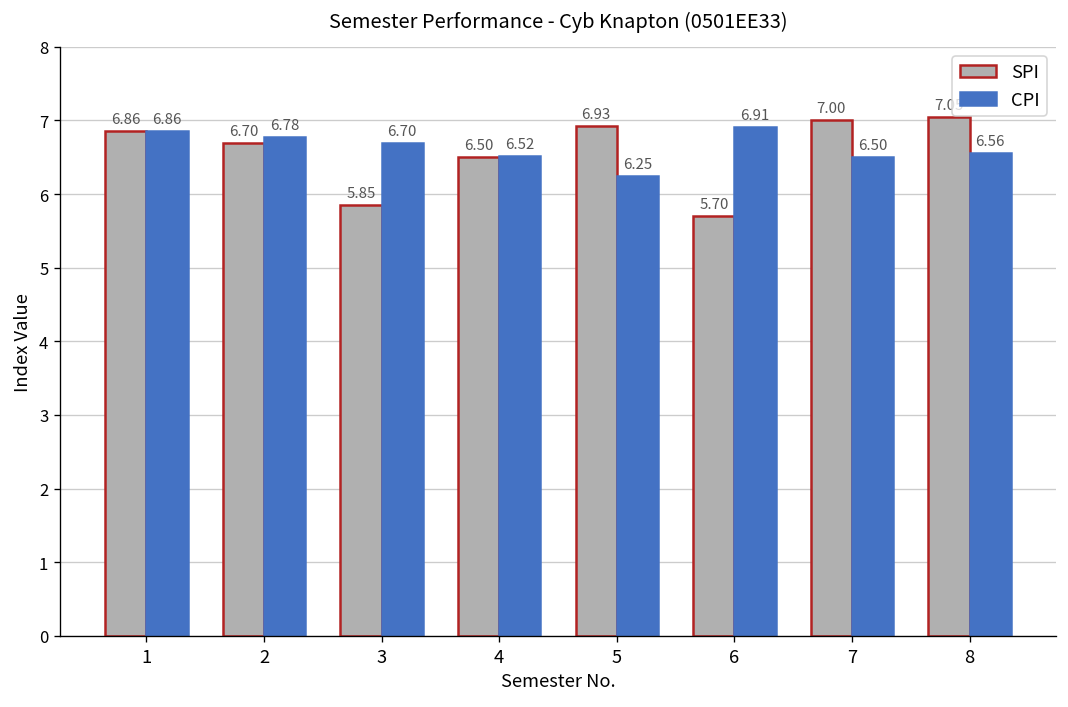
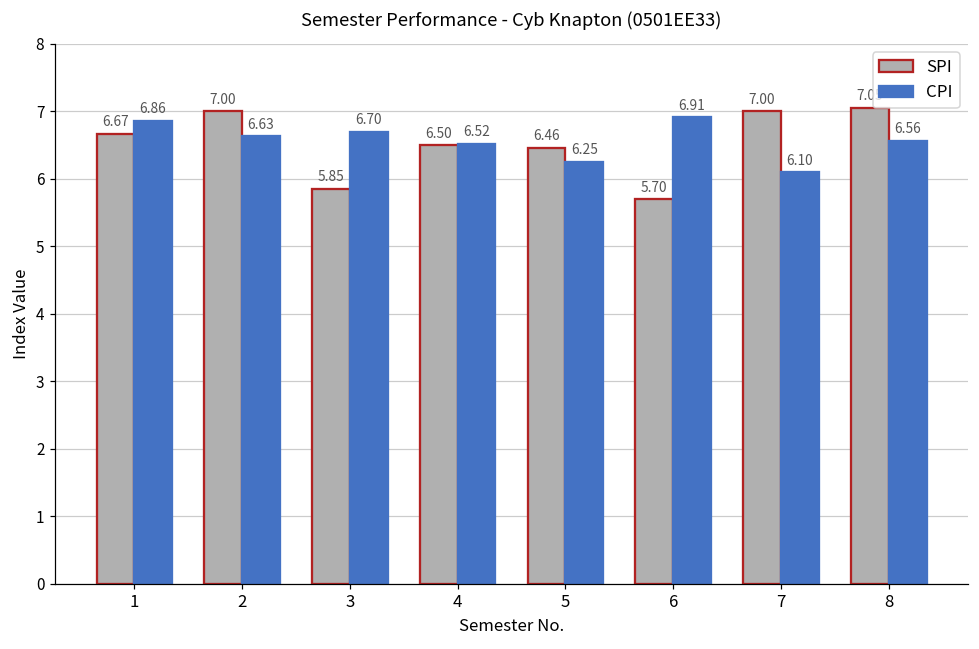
  {
    "SPI": {
-     "1": 6.86,
-     "2": 6.70,
+     "1": 6.67,
+     "2": 7.00,
      "3": 5.85,
      "4": 6.50,
-     "5": 6.93,
+     "5": 6.46,
      "6": 5.70,
      "7": 7.00
    },
    "CPI": {
      "1": 6.86,
-     "2": 6.78,
+     "2": 6.63,
      "3": 6.70,
      "4": 6.52,
      "5": 6.25,
      "6": 6.91,
-     "7": 6.50,
+     "7": 6.10,
      "8": 6.56
    }
  }
